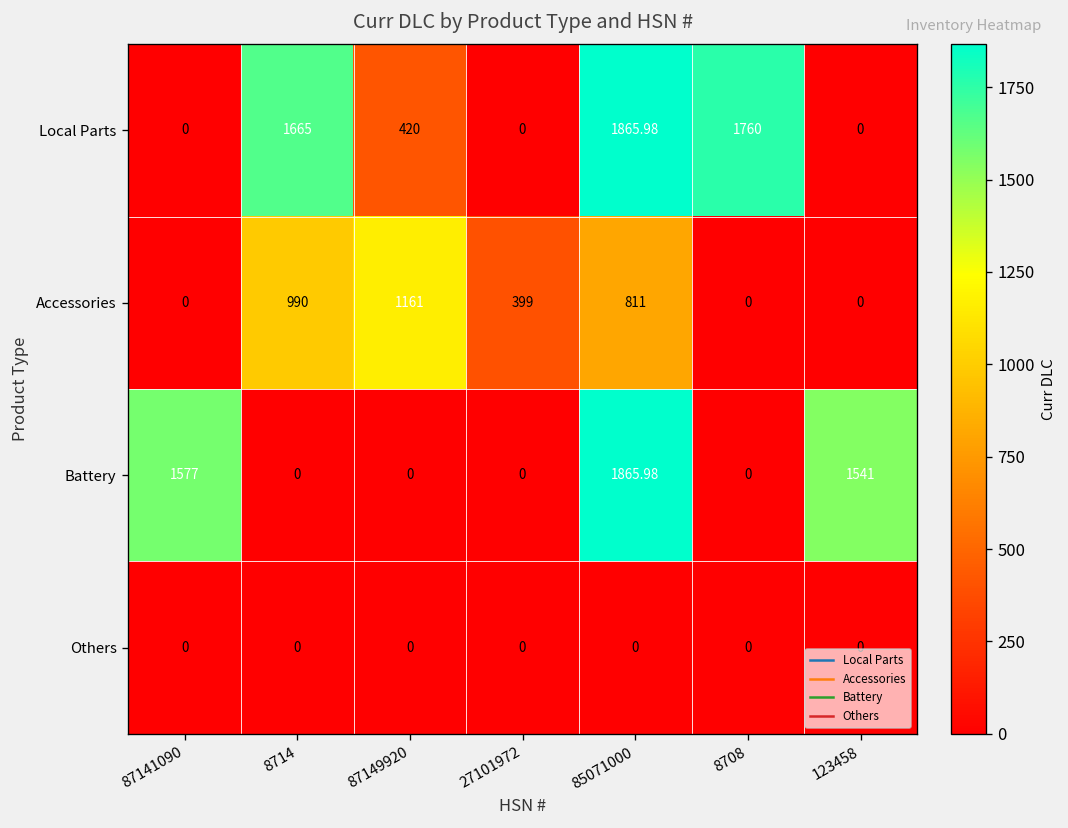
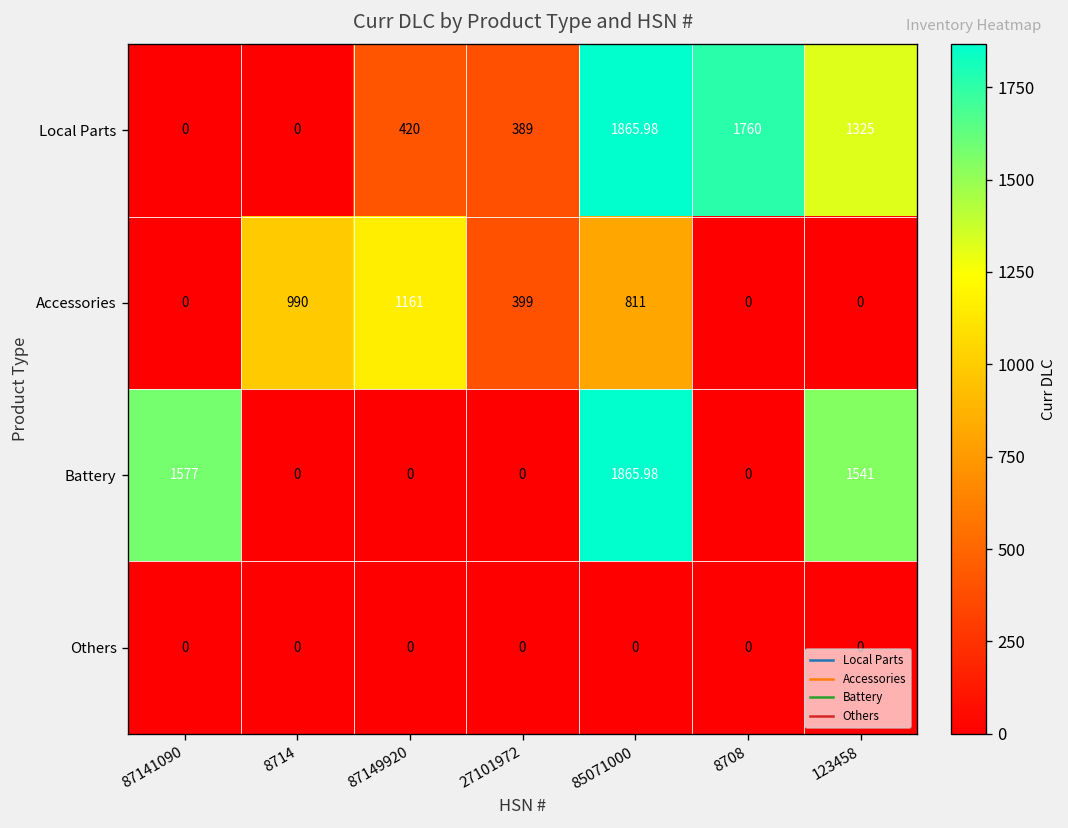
  {
    "Local Parts": {
      "87141090": 0,
-     "8714": 1665,
+     "8714": 0,
      "87149920": 420,
-     "27101972": 0,
+     "27101972": 389,
      "85071000": 1865.98,
      "8708": 1760,
-     "123458": 0
+     "123458": 1325
    },
    "Accessories": {
      "87141090": 0,
      "8714": 990,
      "87149920": 1161,
      "27101972": 399,
      "85071000": 811,
      "8708": 0,
      "123458": 0
    },
    "Battery": {
      "87141090": 1577,
      "8714": 0,
      "87149920": 0,
      "27101972": 0,
      "85071000": 1865.98,
      "8708": 0,
      "123458": 1541
    },
    "Others": {
      "87141090": 0,
      "8714": 0,
      "87149920": 0,
      "27101972": 0,
      "85071000": 0,
      "8708": 0
    }
  }
